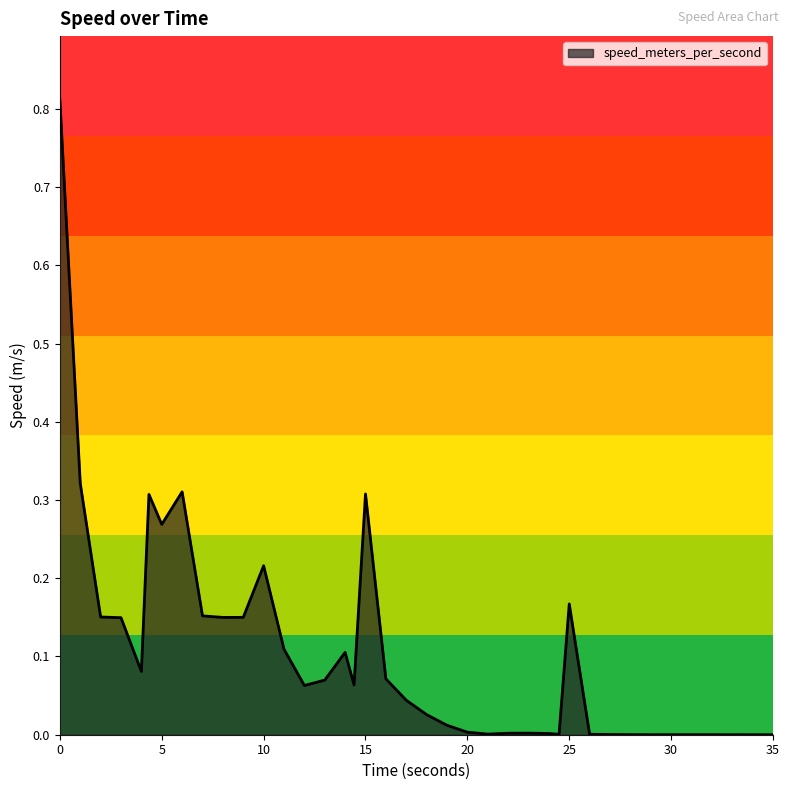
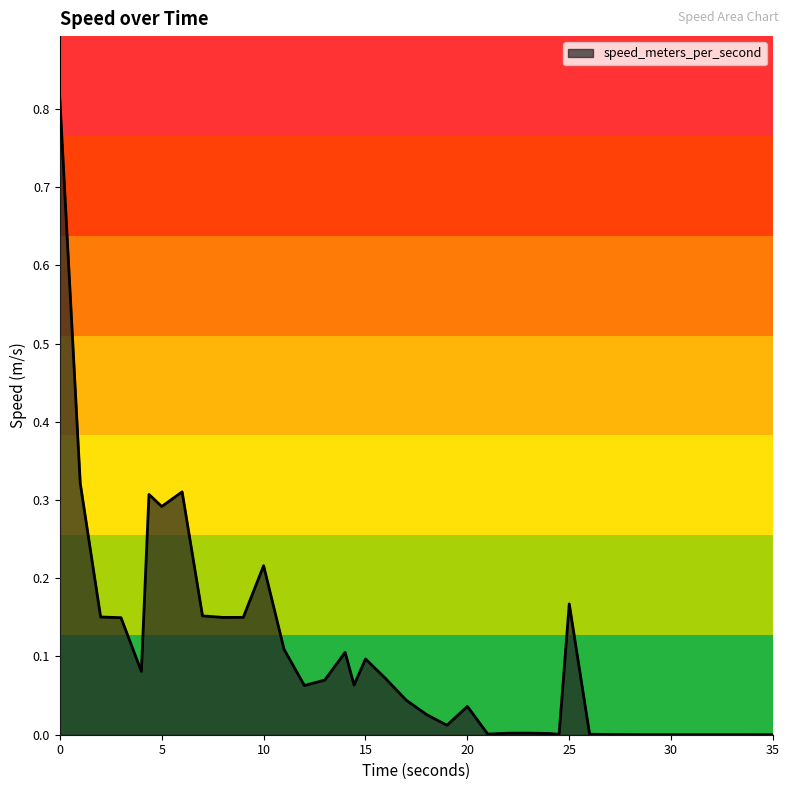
  {
    "0": 0.81,
-   "5": 0.27,
+   "5": 0.29,
    "10": 0.22,
-   "15": 0.31,
-   "20": 0.00,
+   "15": 0.10,
+   "20": 0.04,
    "25": 0.17,
    "30": 0.00,
    "35": 0.00
  }
